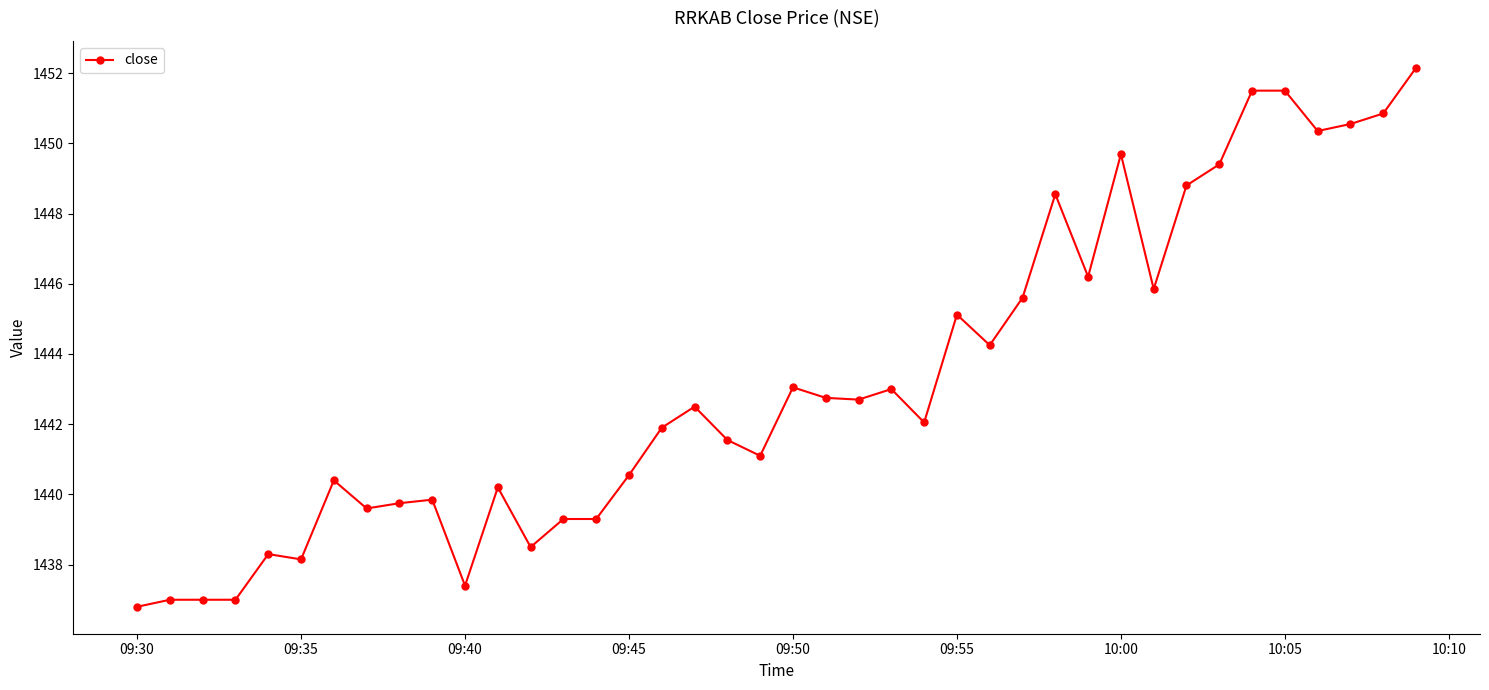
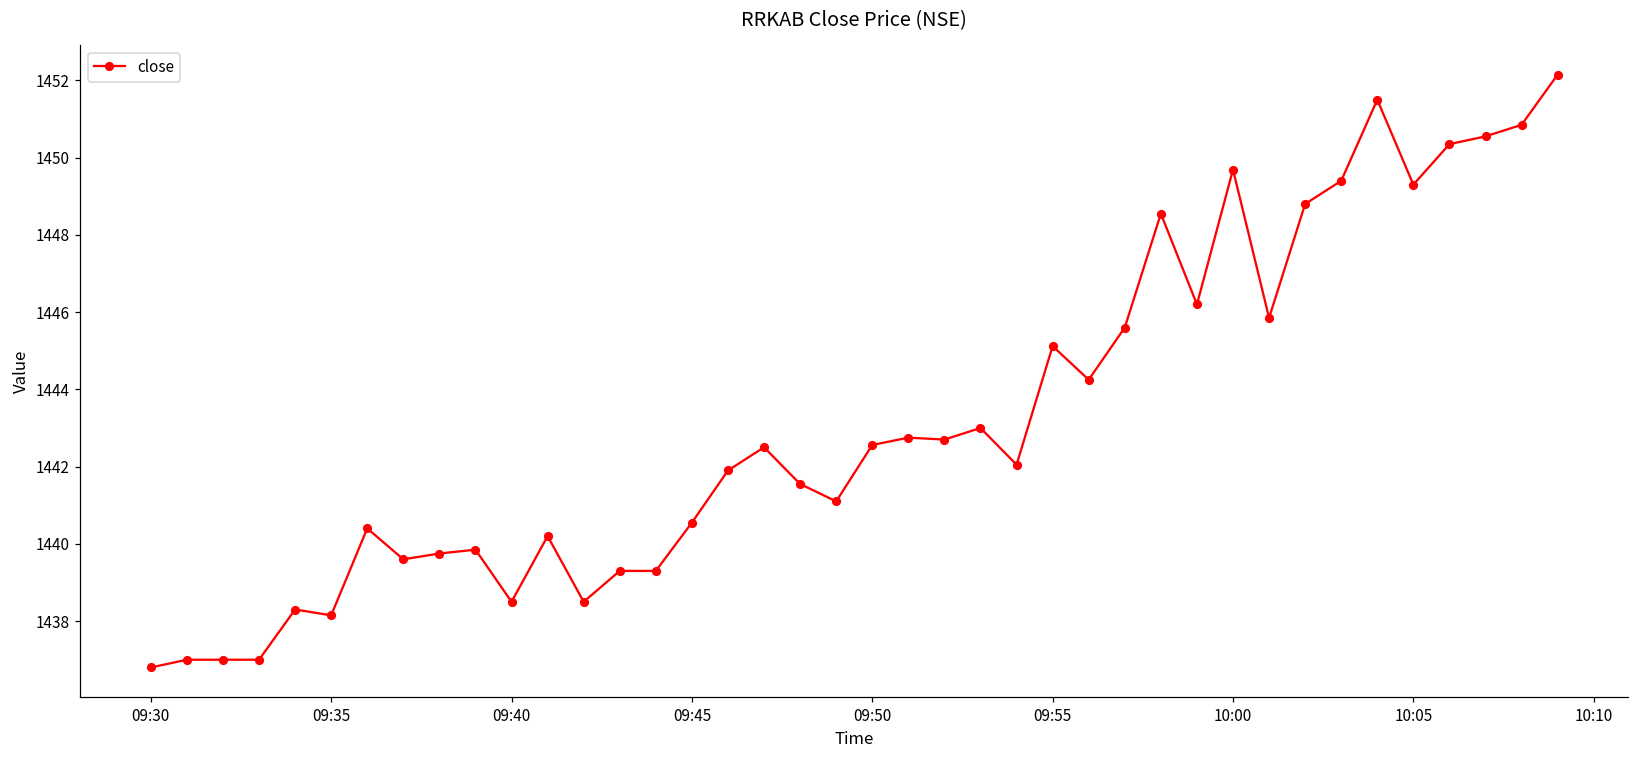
  {
    "09:30": 1436.8,
    "09:35": 1438.2,
-   "09:40": 1437.4,
+   "09:40": 1438.5,
    "09:45": 1440.6,
-   "09:50": 1443.1,
+   "09:50": 1442.6,
    "09:55": 1445.1,
    "10:00": 1449.7,
-   "10:05": 1451.5
+   "10:05": 1449.3
  }
